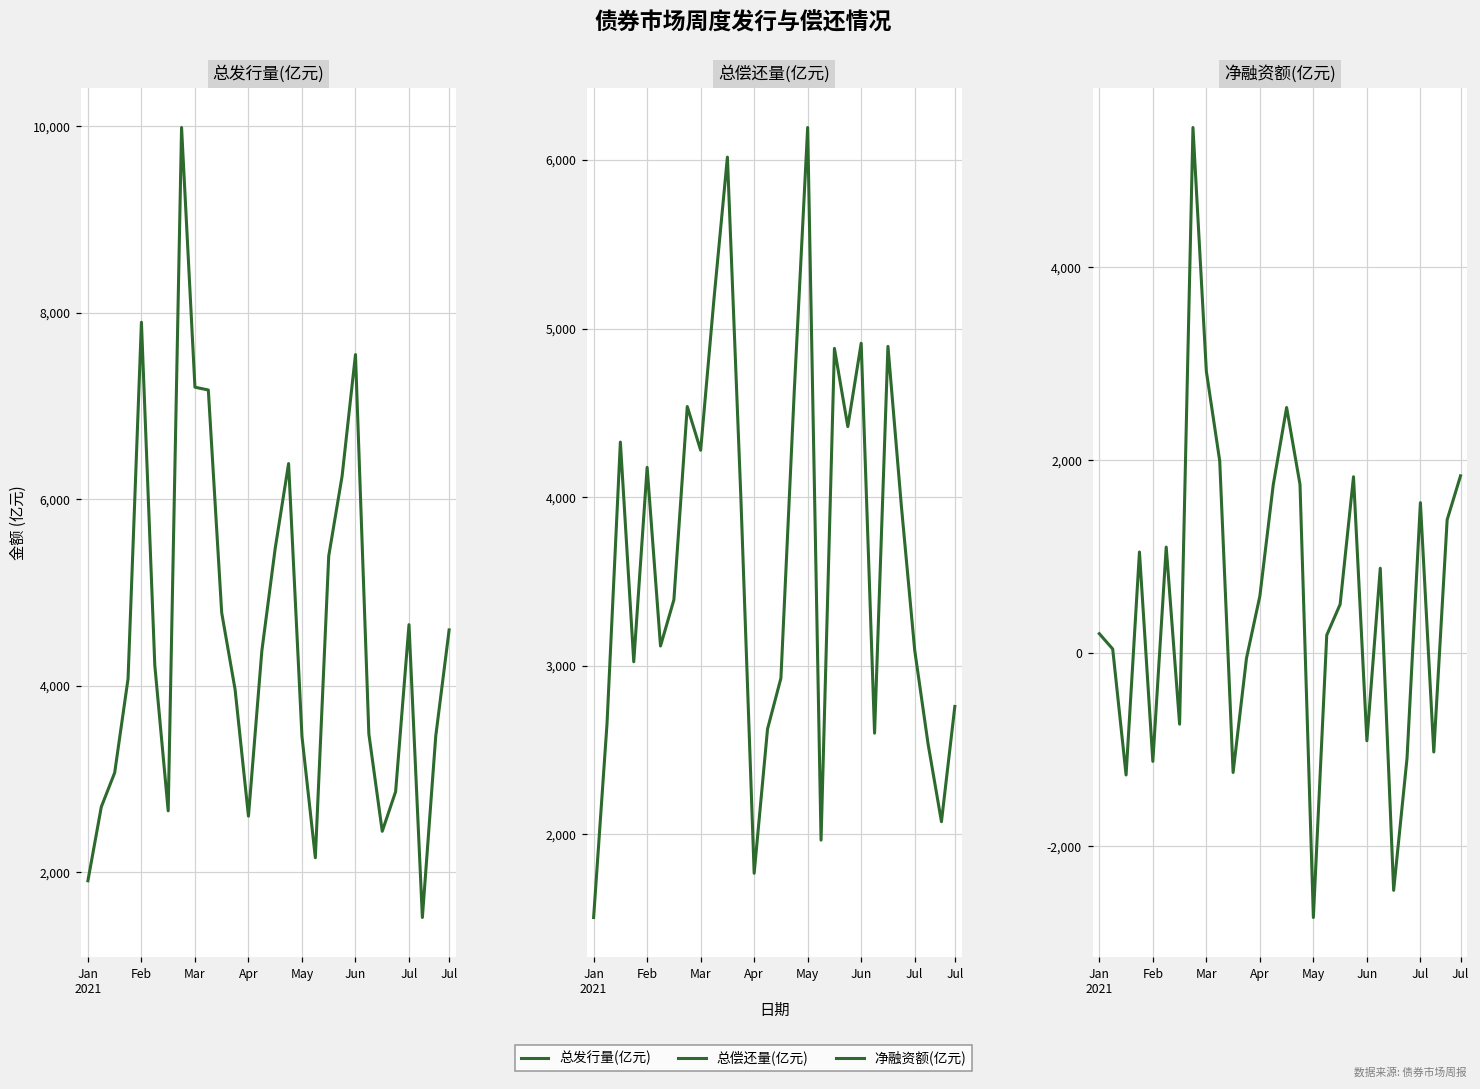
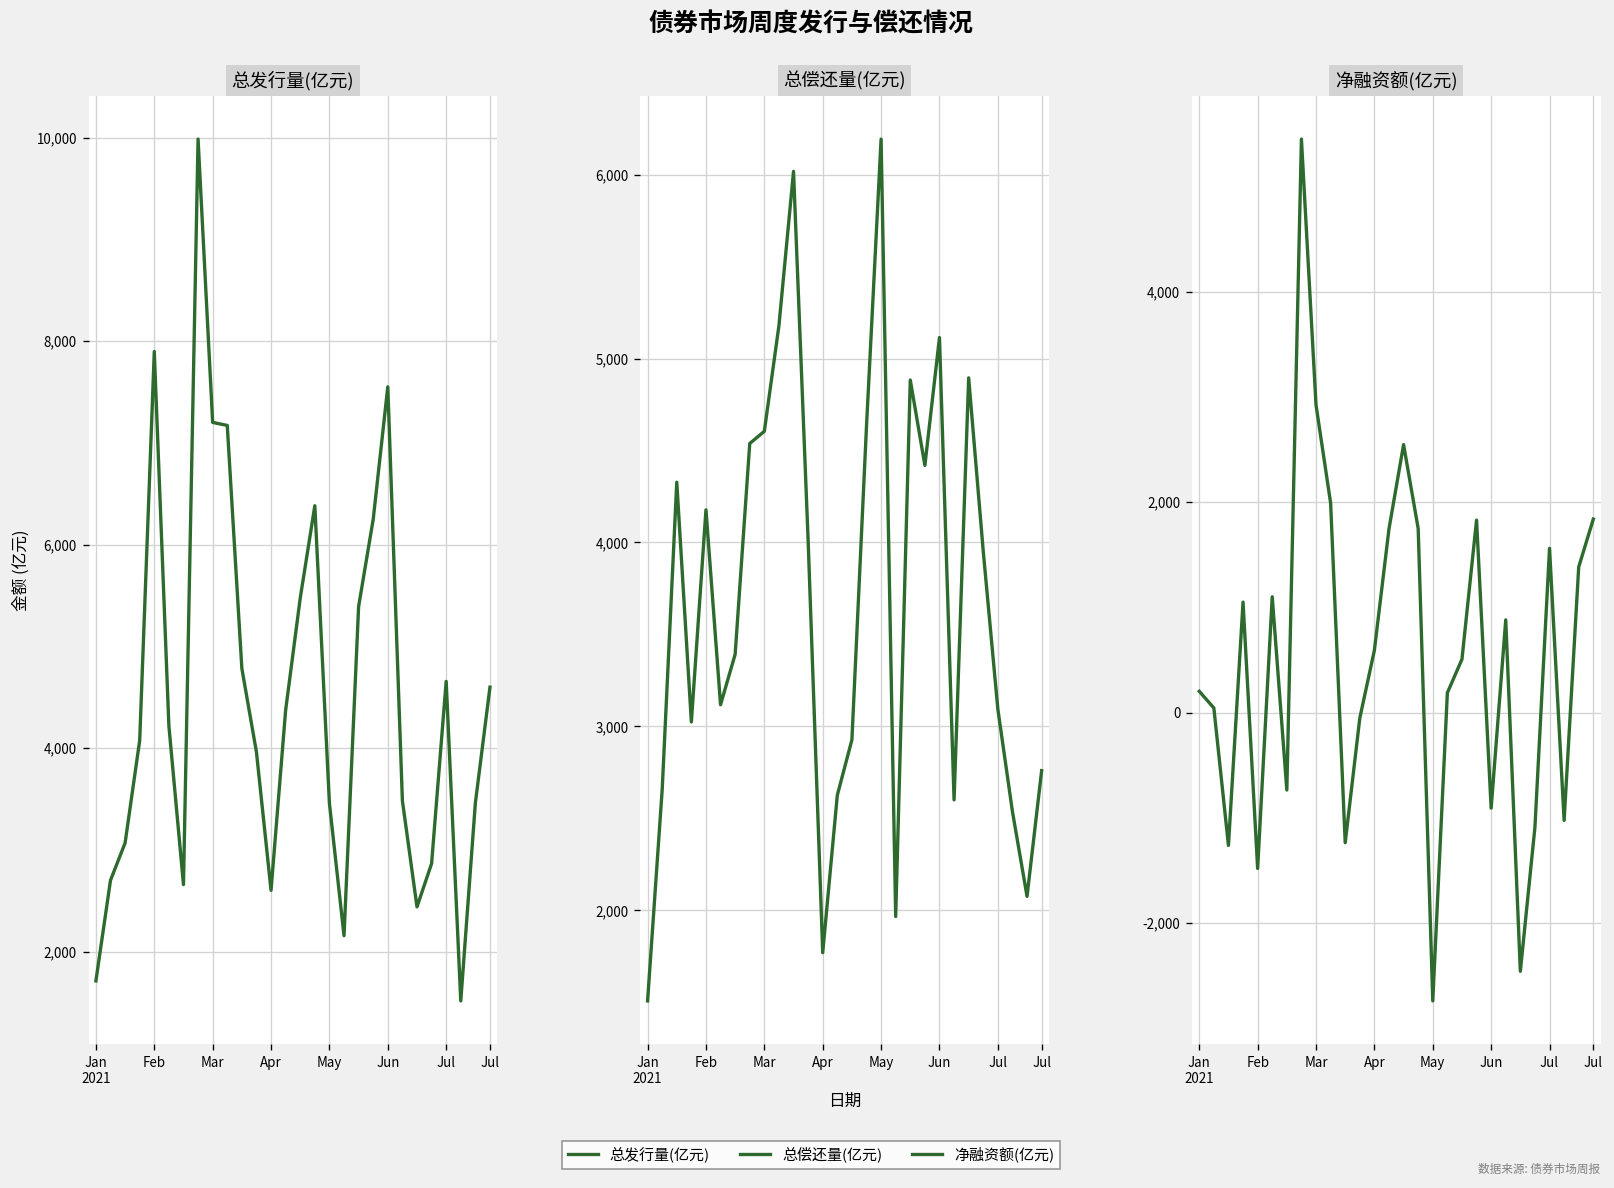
  {
    "总发行量(亿元)": {
-     "Jan 2021": "1,900",
+     "Jan 2021": "1,700",
      "Feb": "7,900",
      "Mar": "7,200",
      "Apr": "2,600",
      "May": "3,500",
      "Jun": "7,600"
    },
    "总偿还量(亿元)": {
      "Jan 2021": "1,510",
      "Feb": "4,180",
-     "Mar": "4,280",
+     "Mar": "4,600",
      "Apr": "1,770",
      "May": "6,190",
-     "Jun": "4,910"
+     "Jun": "5,110"
    },
    "净融资额(亿元)": {
      "Jan 2021": "200",
-     "Feb": "-1,100",
+     "Feb": "-1,500",
      "Mar": "2,900",
      "Apr": "600",
      "May": "-2,700",
      "Jun": "-900"
    }
  }
